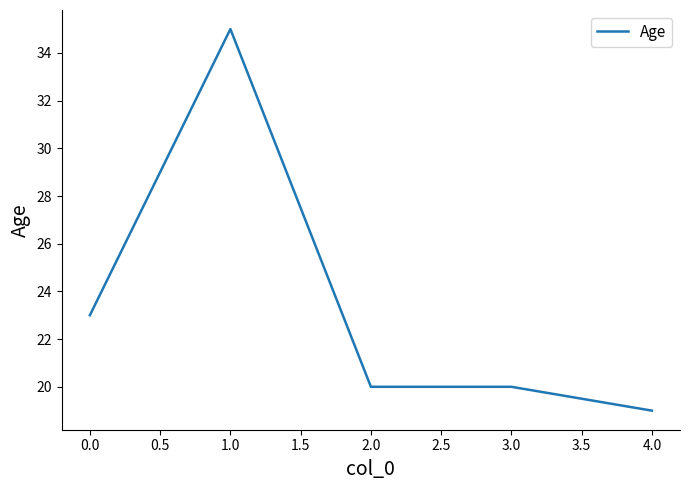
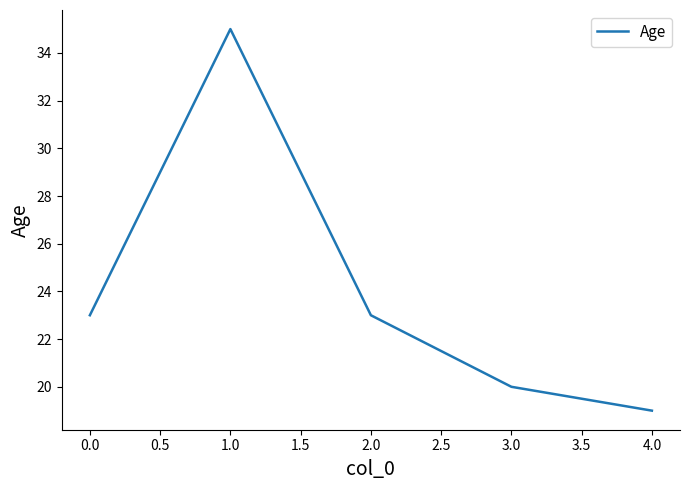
  {
    "0.0": 23,
    "1.0": 35,
-   "2.0": 20,
+   "2.0": 23,
    "3.0": 20,
    "4.0": 19
  }
